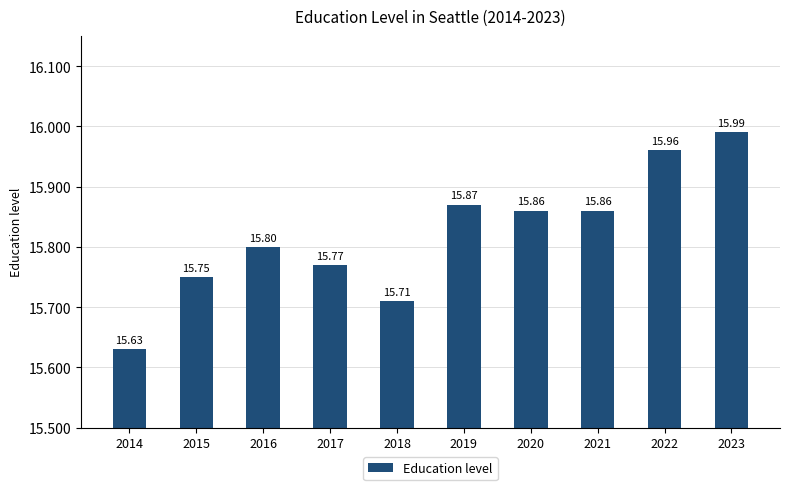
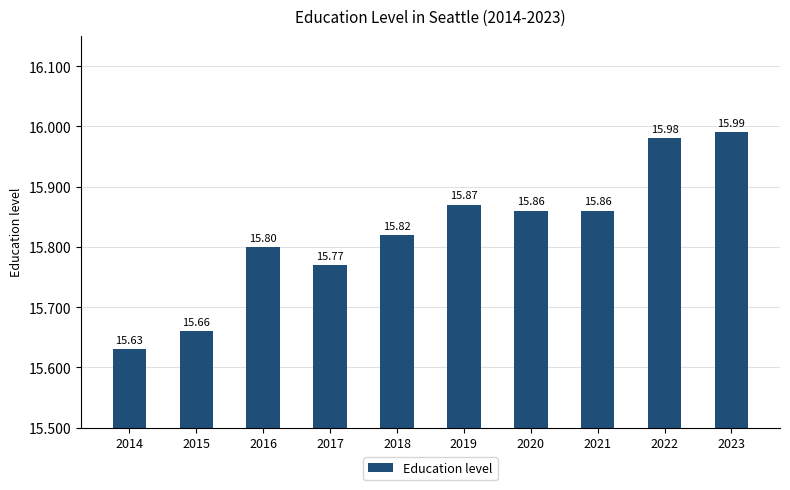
  {
    "2014": 15.63,
-   "2015": 15.75,
+   "2015": 15.66,
    "2016": 15.80,
    "2017": 15.77,
-   "2018": 15.71,
+   "2018": 15.82,
    "2019": 15.87,
    "2020": 15.86,
    "2021": 15.86,
-   "2022": 15.96,
+   "2022": 15.98,
    "2023": 15.99
  }
